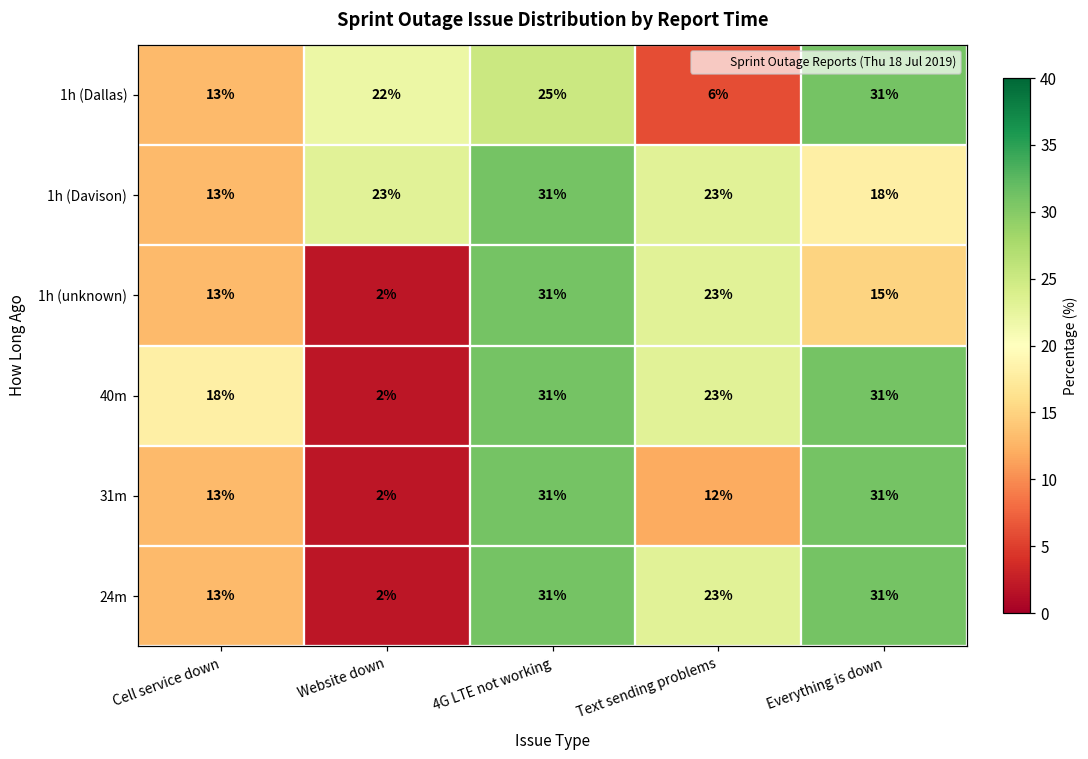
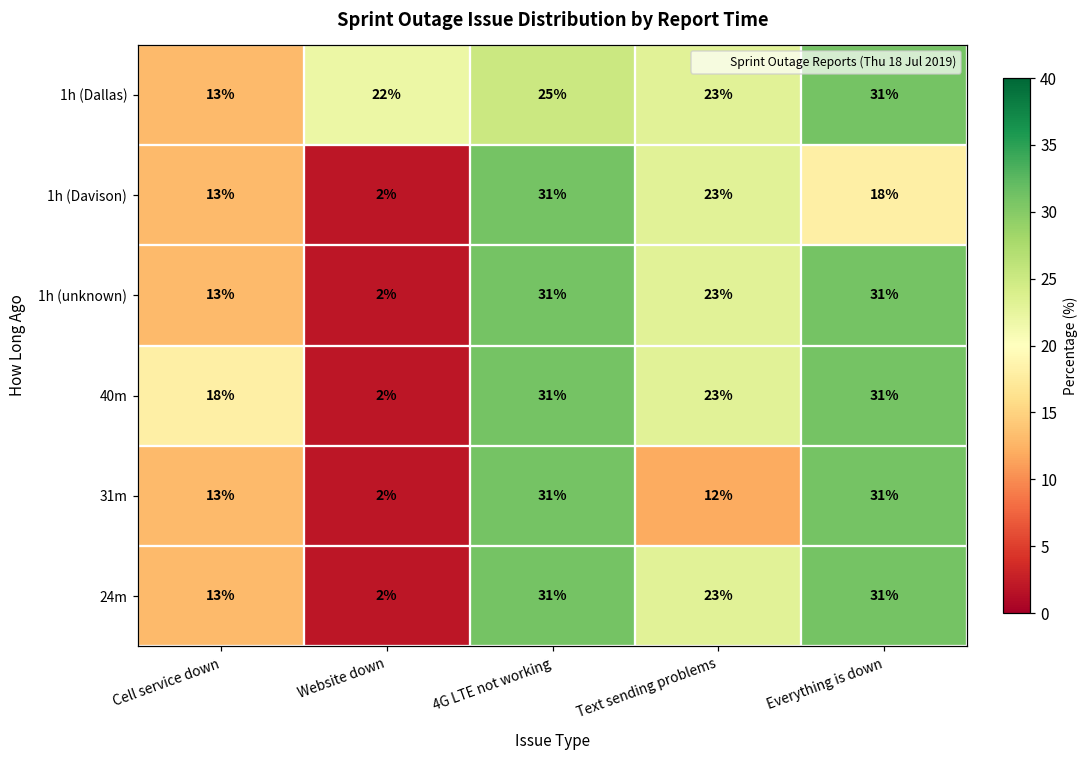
  {
    "1h (Dallas)": {
      "Cell service down": "13%",
      "Website down": "22%",
      "4G LTE not working": "25%",
-     "Text sending problems": "6%",
+     "Text sending problems": "23%",
      "Everything is down": "31%"
    },
    "1h (Davison)": {
      "Cell service down": "13%",
-     "Website down": "23%",
+     "Website down": "2%",
      "4G LTE not working": "31%",
      "Text sending problems": "23%",
      "Everything is down": "18%"
    },
    "1h (unknown)": {
      "Cell service down": "13%",
      "Website down": "2%",
      "4G LTE not working": "31%",
      "Text sending problems": "23%",
-     "Everything is down": "15%"
+     "Everything is down": "31%"
    },
    "40m": {
      "Cell service down": "18%",
      "Website down": "2%",
      "4G LTE not working": "31%",
      "Text sending problems": "23%",
      "Everything is down": "31%"
    },
    "31m": {
      "Cell service down": "13%",
      "Website down": "2%",
      "4G LTE not working": "31%",
      "Text sending problems": "12%",
      "Everything is down": "31%"
    },
    "24m": {
      "Cell service down": "13%",
      "Website down": "2%",
      "4G LTE not working": "31%",
      "Text sending problems": "23%",
      "Everything is down": "31%"
    }
  }
